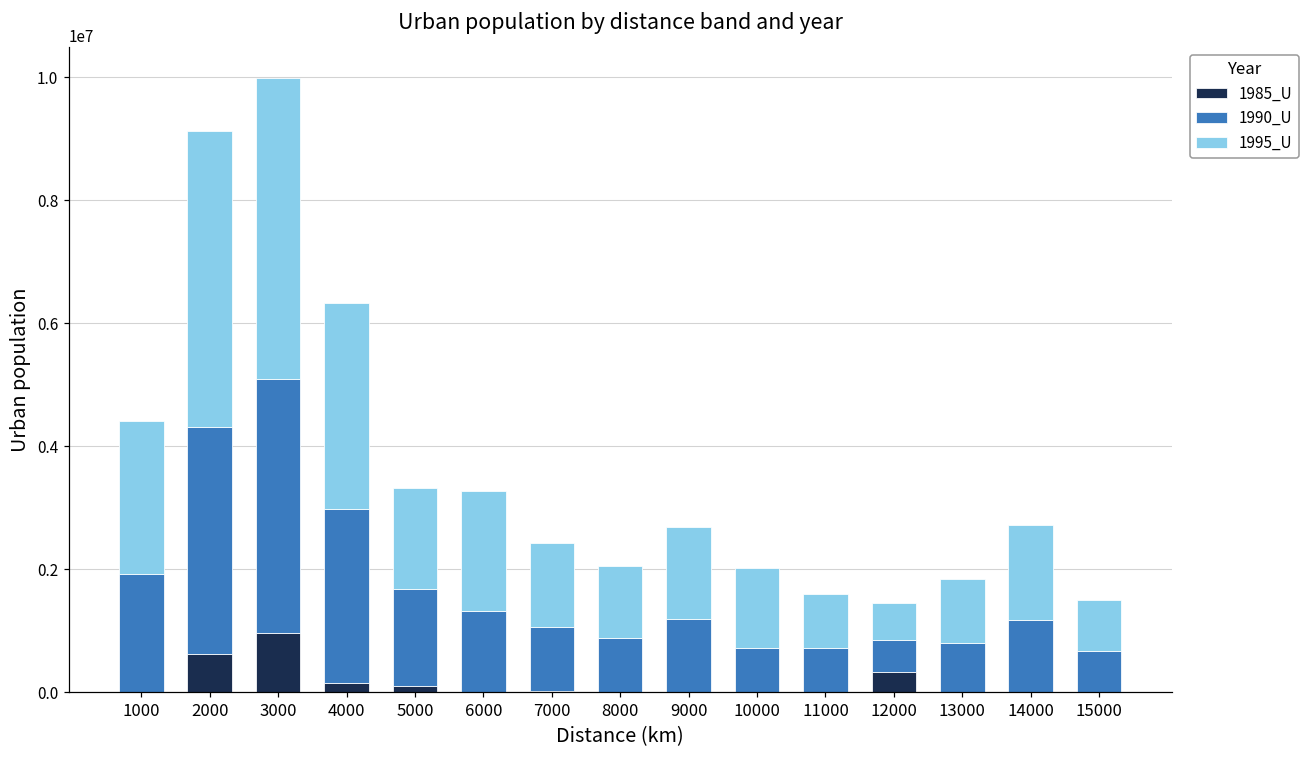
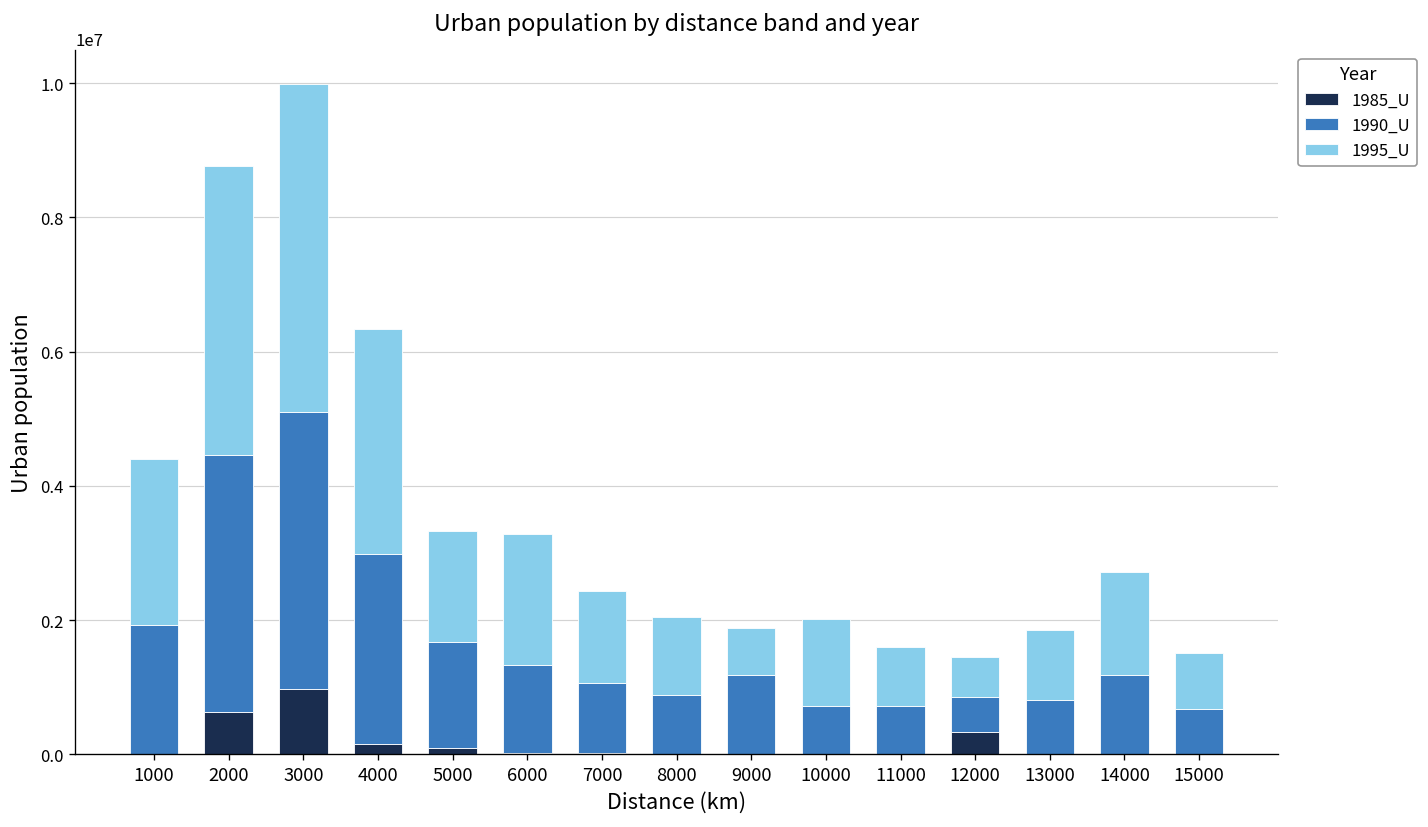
  {
    "1985_U": {
      "1000": 0,
      "2000": 600000,
      "3000": 1000000,
      "4000": 200000,
      "5000": 100000,
      "11000": 0,
      "12000": 300000
    },
    "1990_U": {
      "1000": 1900000,
-     "2000": 3700000,
+     "2000": 3800000,
      "3000": 4100000,
      "4000": 2800000,
      "5000": 1600000,
      "6000": 1300000,
      "7000": 1000000,
      "8000": 900000,
      "9000": 1200000,
      "10000": 700000,
      "11000": 700000,
      "12000": 500000,
      "13000": 800000,
      "14000": 1200000,
      "15000": 700000
    },
    "1995_U": {
      "1000": 2500000,
-     "2000": 4800000,
+     "2000": 4300000,
      "3000": 4900000,
      "4000": 3400000,
      "5000": 1700000,
      "6000": 1900000,
      "7000": 1400000,
      "8000": 1200000,
-     "9000": 1500000,
+     "9000": 700000,
      "10000": 1300000,
      "11000": 900000,
      "12000": 600000,
      "13000": 1000000,
      "14000": 1500000,
      "15000": 800000
    }
  }
